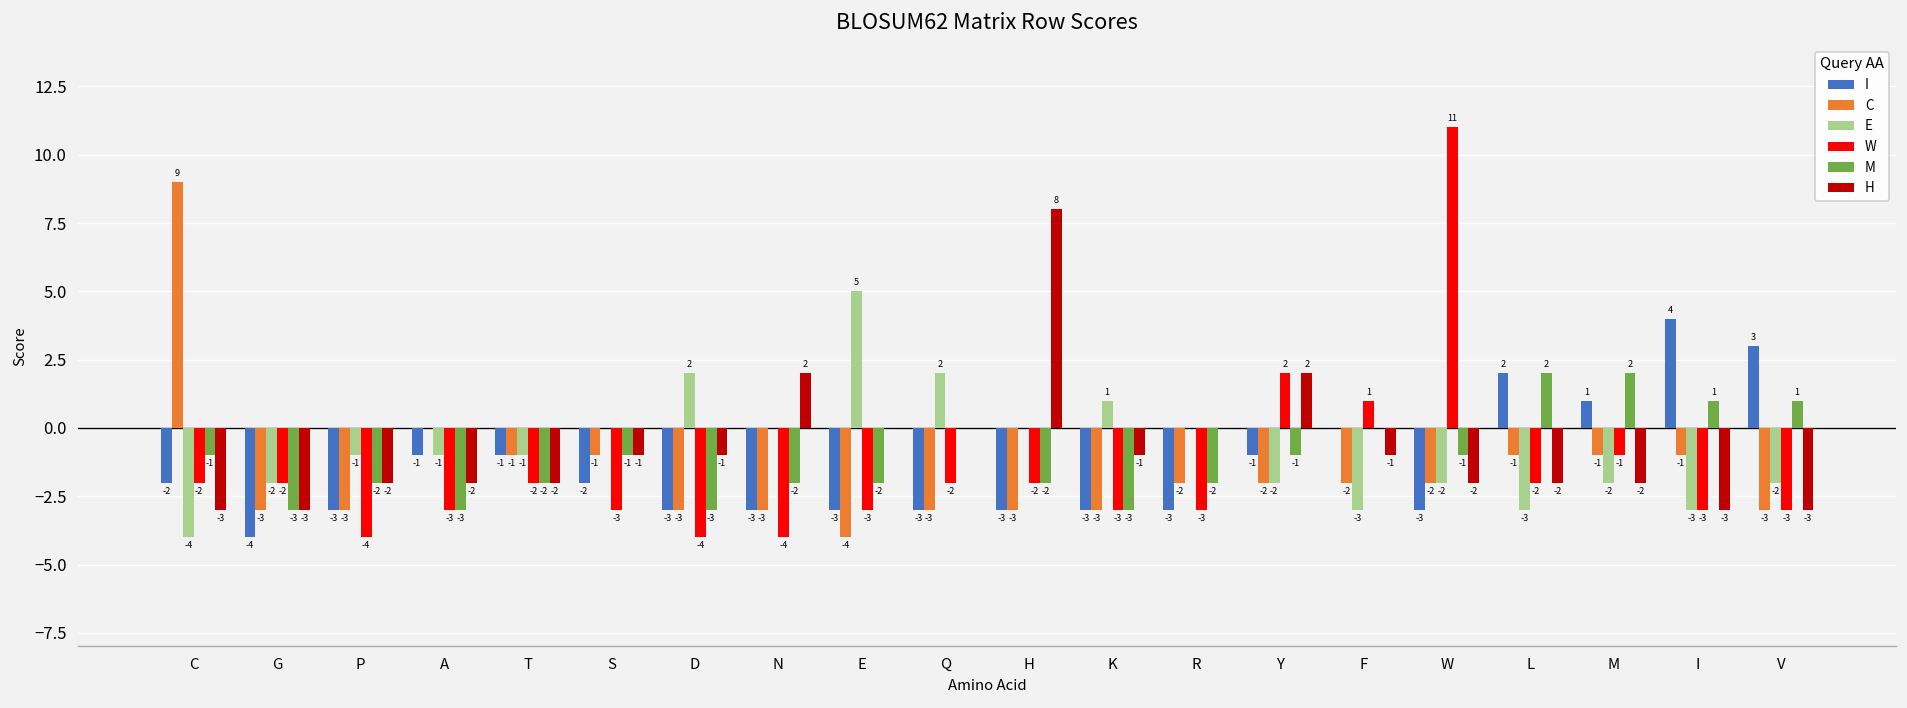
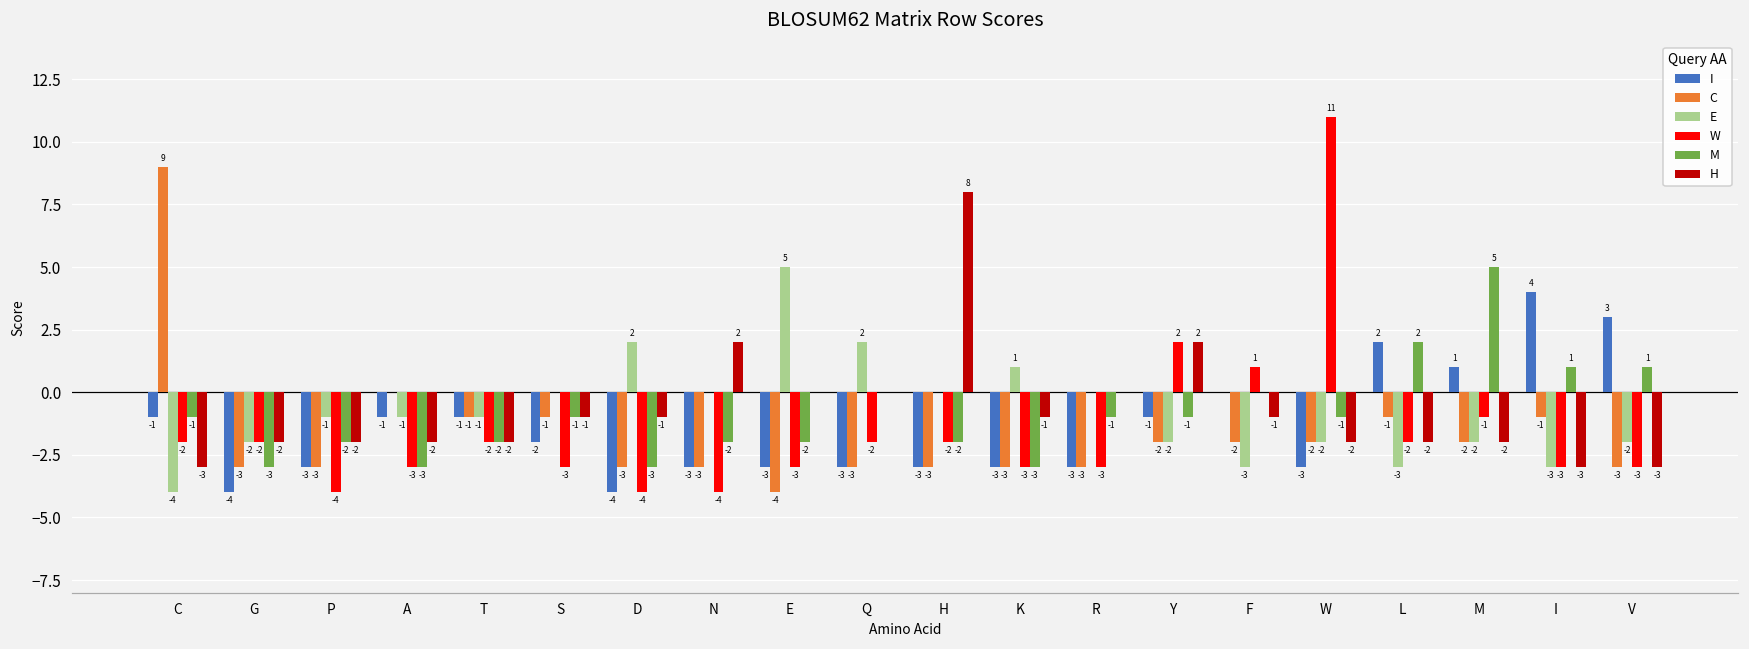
  {
    "I": {
-     "C": -2,
+     "C": -1,
      "G": -4,
      "P": -3,
      "A": -1,
      "T": -1,
      "S": -2,
-     "D": -3,
+     "D": -4,
      "N": -3,
      "E": -3,
      "Q": -3,
      "H": -3,
      "K": -3,
      "R": -3,
      "Y": -1,
      "W": -3,
      "L": 2,
      "M": 1,
      "I": 4,
      "V": 3
    },
    "C": {
      "C": 9,
      "G": -3,
      "P": -3,
      "T": -1,
      "S": -1,
      "D": -3,
      "N": -3,
      "E": -4,
      "Q": -3,
      "H": -3,
      "K": -3,
-     "R": -2,
+     "R": -3,
      "Y": -2,
      "F": -2,
      "W": -2,
      "L": -1,
-     "M": -1,
+     "M": -2,
      "I": -1,
      "V": -3
    },
    "E": {
      "C": -4,
      "G": -2,
      "P": -1,
      "A": -1,
      "T": -1,
      "D": 2,
      "E": 5,
      "Q": 2,
      "K": 1,
      "Y": -2,
      "F": -3,
      "W": -2,
      "L": -3,
      "M": -2,
      "I": -3,
      "V": -2
    },
    "W": {
      "C": -2,
      "G": -2,
      "P": -4,
      "A": -3,
      "T": -2,
      "S": -3,
      "D": -4,
      "N": -4,
      "E": -3,
      "Q": -2,
      "H": -2,
      "K": -3,
      "R": -3,
      "Y": 2,
      "F": 1,
      "W": 11,
      "L": -2,
      "M": -1,
      "I": -3,
      "V": -3
    },
    "M": {
      "C": -1,
      "G": -3,
      "P": -2,
      "A": -3,
      "T": -2,
      "S": -1,
      "D": -3,
      "N": -2,
      "E": -2,
      "H": -2,
      "K": -3,
-     "R": -2,
+     "R": -1,
      "Y": -1,
      "W": -1,
      "L": 2,
-     "M": 2,
+     "M": 5,
      "I": 1,
      "V": 1
    },
    "H": {
      "C": -3,
-     "G": -3,
+     "G": -2,
      "P": -2,
      "A": -2,
      "T": -2,
      "S": -1,
      "D": -1,
      "N": 2,
      "H": 8,
      "K": -1,
      "Y": 2,
      "F": -1,
      "W": -2,
      "L": -2,
      "M": -2,
      "I": -3,
      "V": -3
    }
  }
